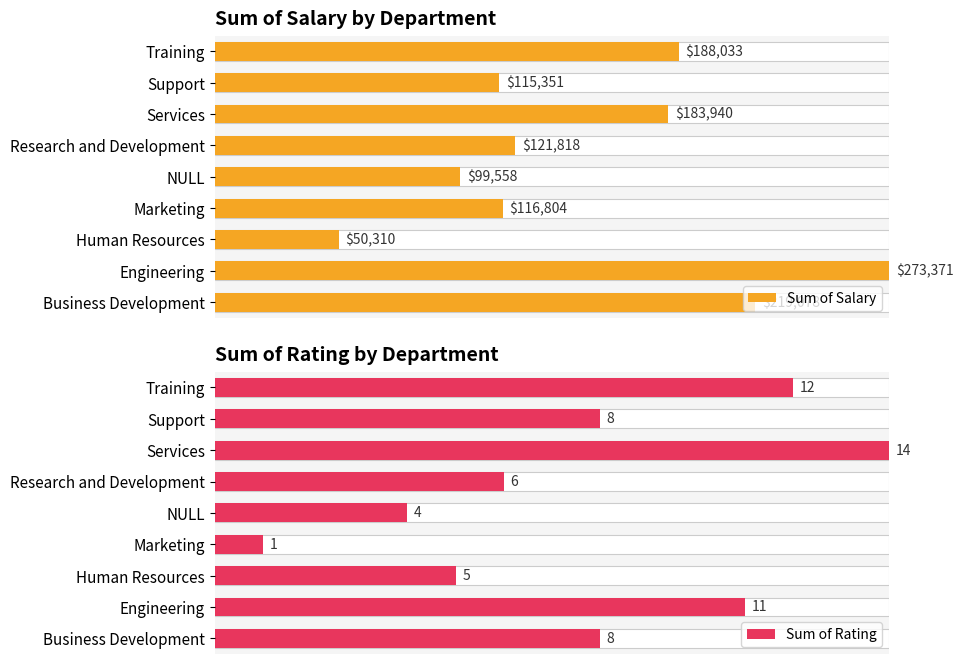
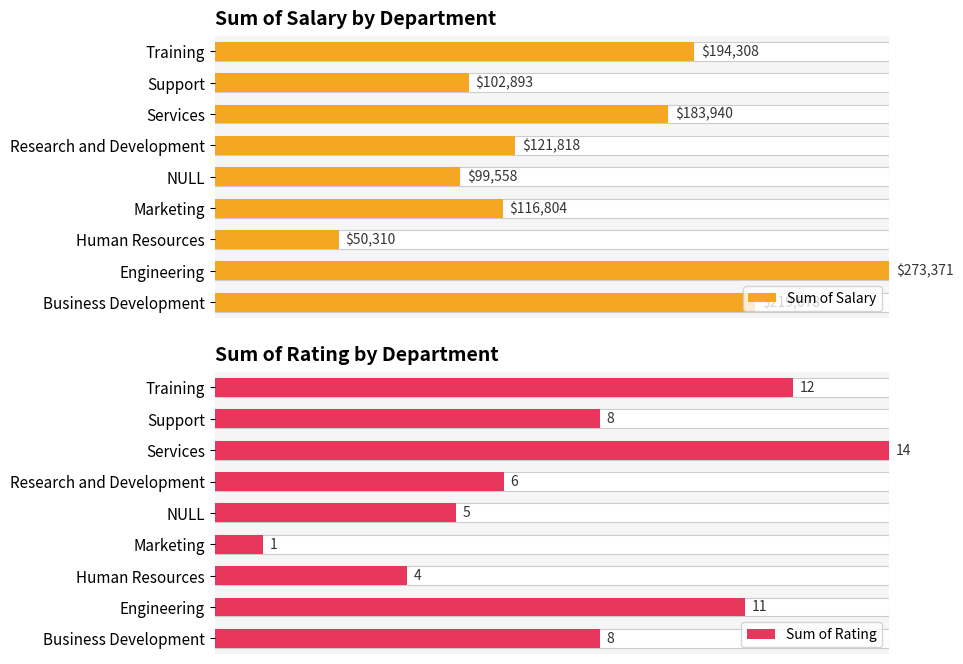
  {
    "Sum of Salary by Department": {
      "Sum of Salary": {
-       "Training": "$188,033",
-       "Support": "$115,351"
+       "Training": "$194,308",
+       "Support": "$102,893"
      }
    },
    "Sum of Rating by Department": {
      "Sum of Rating": {
-       "NULL": "4",
-       "Human Resources": "5"
+       "NULL": "5",
+       "Human Resources": "4"
      }
    }
  }
